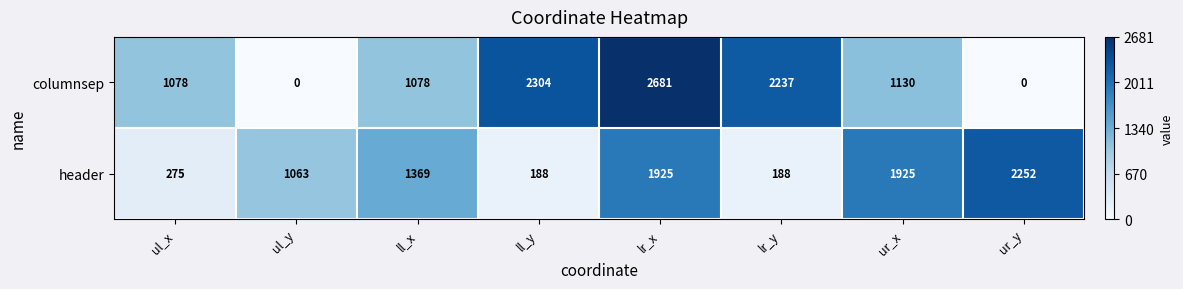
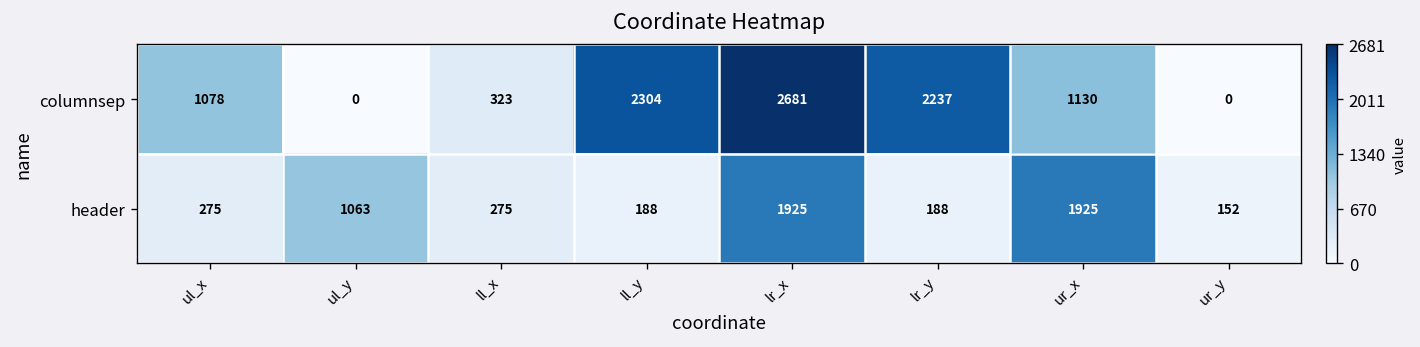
  {
    "columnsep": {
      "ul_x": 1078,
      "ul_y": 0,
-     "ll_x": 1078,
+     "ll_x": 323,
      "ll_y": 2304,
      "lr_x": 2681,
      "lr_y": 2237,
      "ur_x": 1130,
      "ur_y": 0
    },
    "header": {
      "ul_x": 275,
      "ul_y": 1063,
-     "ll_x": 1369,
+     "ll_x": 275,
      "ll_y": 188,
      "lr_x": 1925,
      "lr_y": 188,
      "ur_x": 1925,
-     "ur_y": 2252
+     "ur_y": 152
    }
  }
